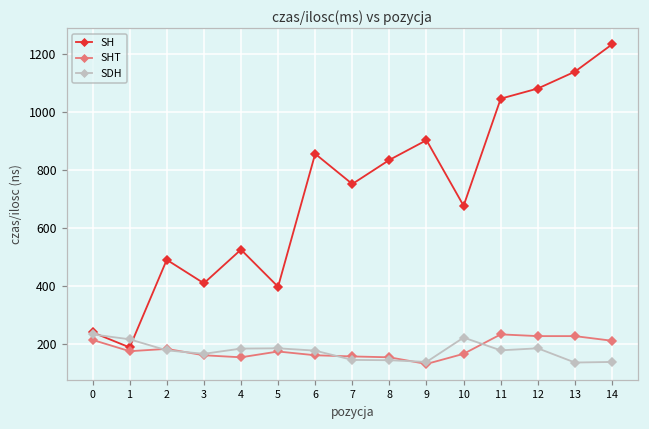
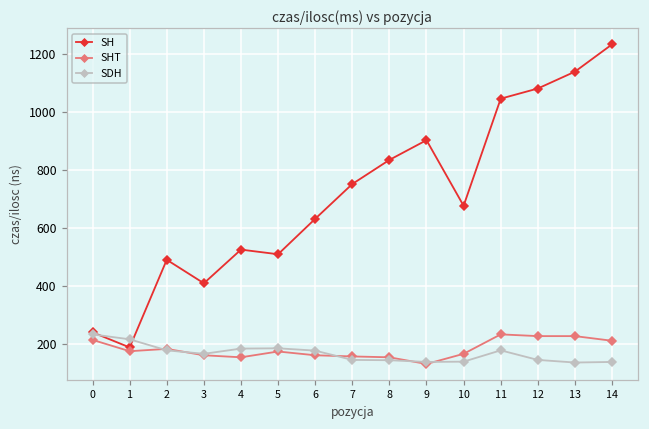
  {
    "SH": {
      "1": 190,
      "2": 490,
      "3": 410,
      "4": 530,
-     "5": 400,
-     "6": 860,
+     "5": 510,
+     "6": 630,
      "7": 750,
      "8": 830,
      "9": 900,
      "10": 680,
      "11": 1050,
      "12": 1080,
      "13": 1140,
      "14": 1230
    },
    "SHT": {
      "0": 210,
      "1": 180,
      "4": 150,
      "5": 170,
      "6": 160,
      "7": 160,
      "8": 150,
      "10": 170,
      "11": 230,
      "12": 230,
      "13": 230,
      "14": 210
    },
    "SDH": {
      "1": 220,
      "4": 180,
      "5": 190,
      "6": 180,
      "7": 150,
      "8": 140,
-     "10": 220,
+     "10": 140,
      "11": 180,
-     "12": 190,
+     "12": 150,
      "13": 140,
      "14": 140
    }
  }
